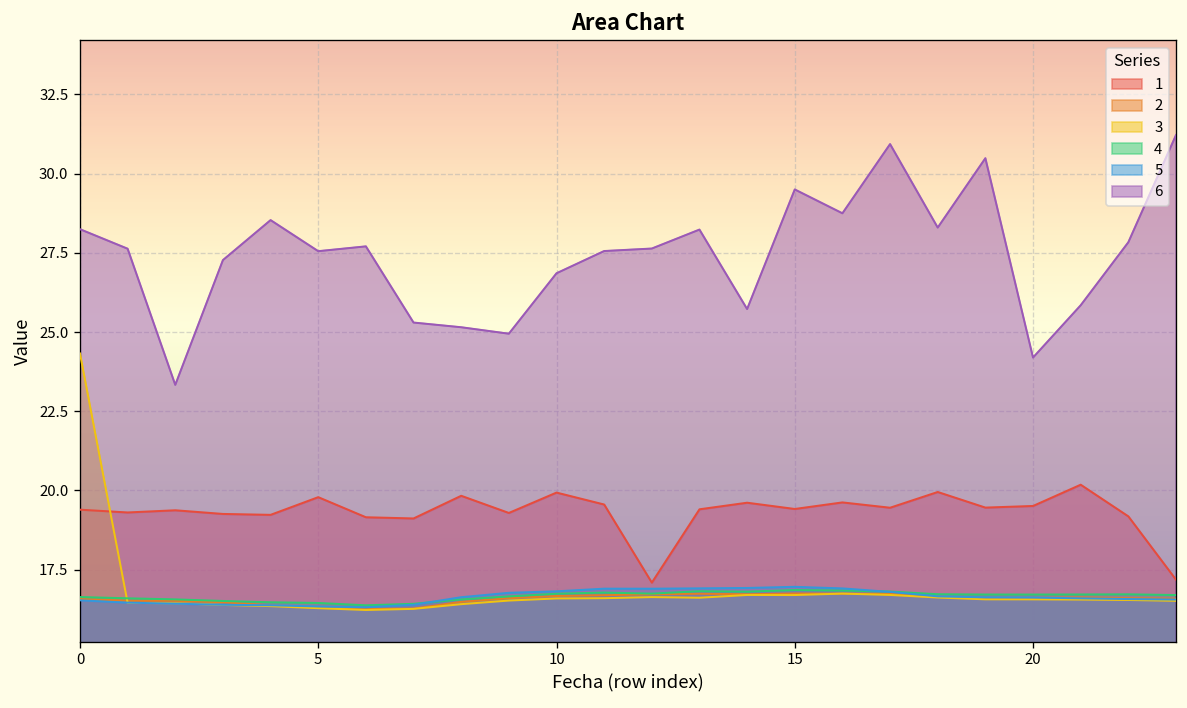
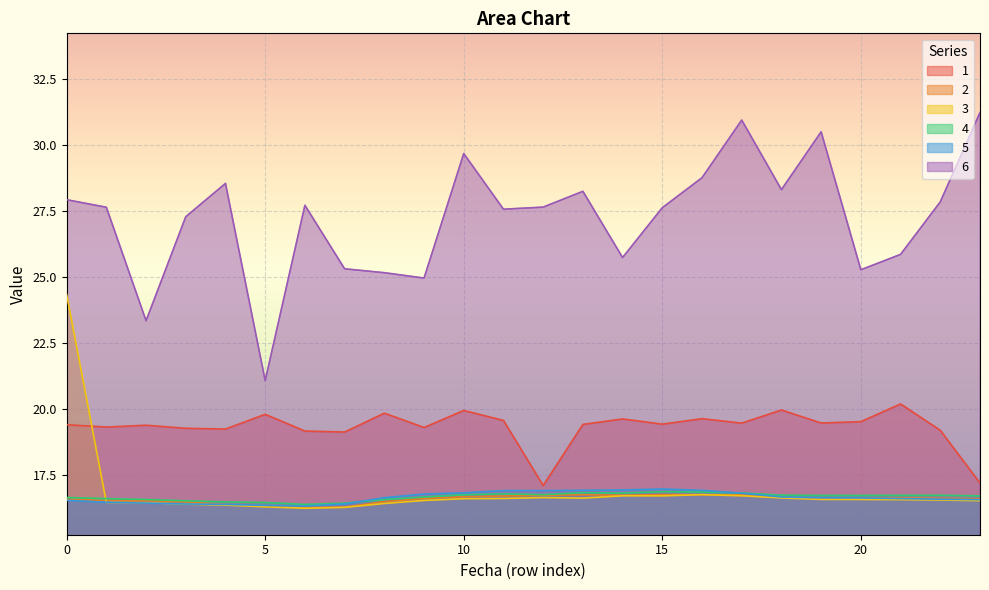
  {
    "4": {
      "5": 16.4,
      "15": 16.9,
      "20": 16.7
    },
    "5": {
      "15": 17.0
    },
    "6": {
-     "0": 28.2,
-     "5": 27.6,
-     "10": 26.9,
-     "15": 29.5,
-     "20": 24.2
+     "0": 27.9,
+     "5": 21.1,
+     "10": 29.7,
+     "15": 27.6,
+     "20": 25.3
    }
  }
